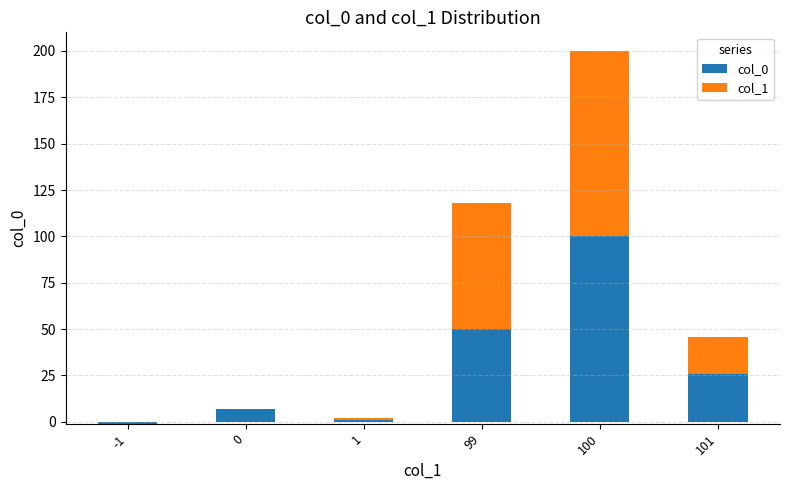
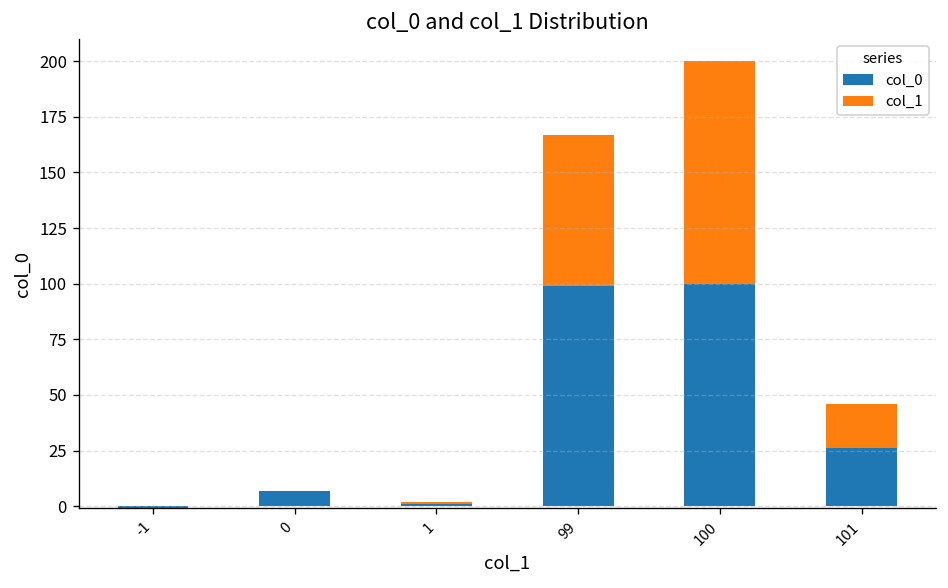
  {
    "col_0": {
      "0": 7,
-     "99": 50,
+     "99": 99,
      "100": 100,
      "101": 26
    },
    "col_1": {
      "-1": 0,
      "0": 0,
      "99": 68,
      "100": 100,
      "101": 20
    }
  }
